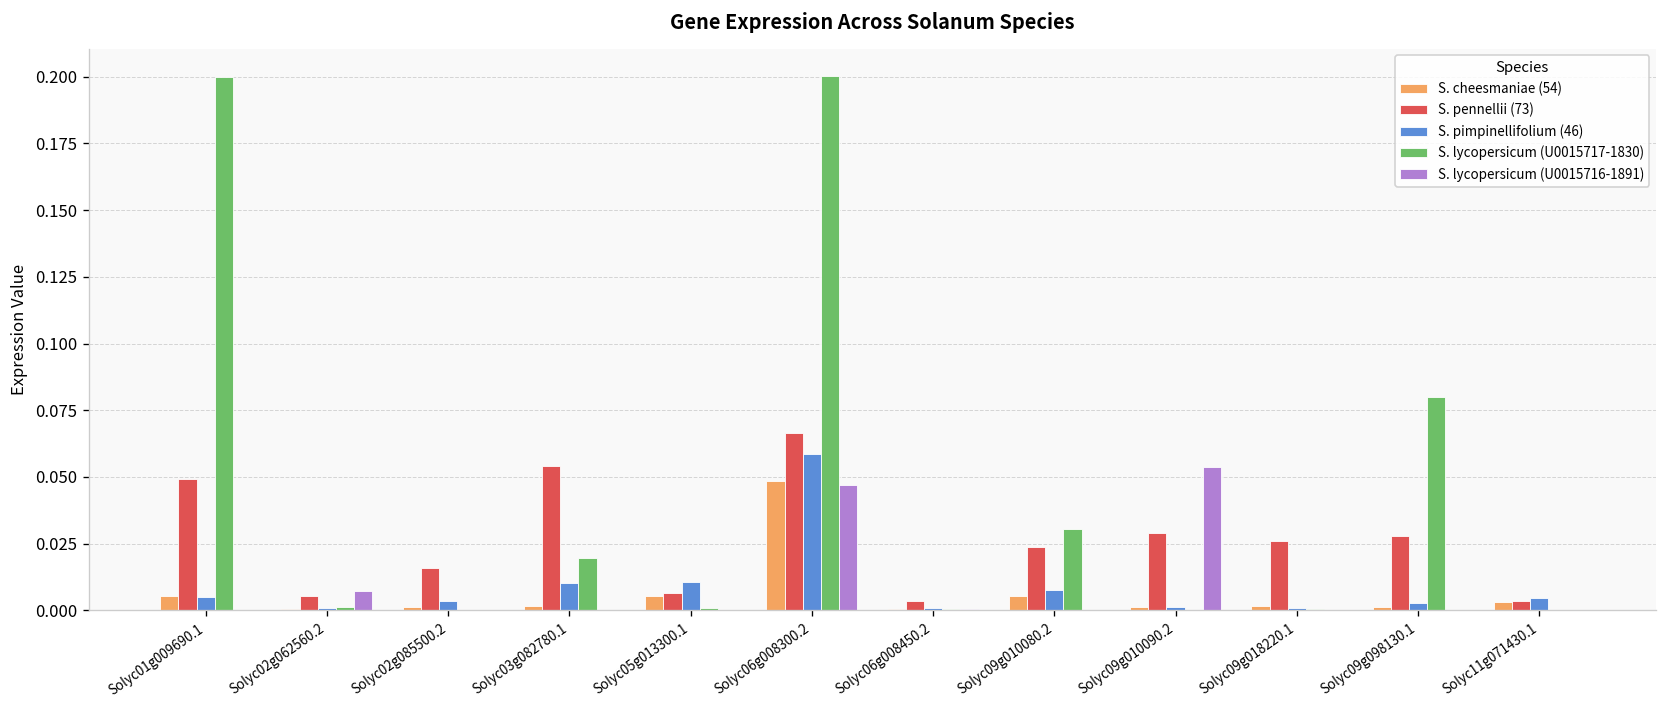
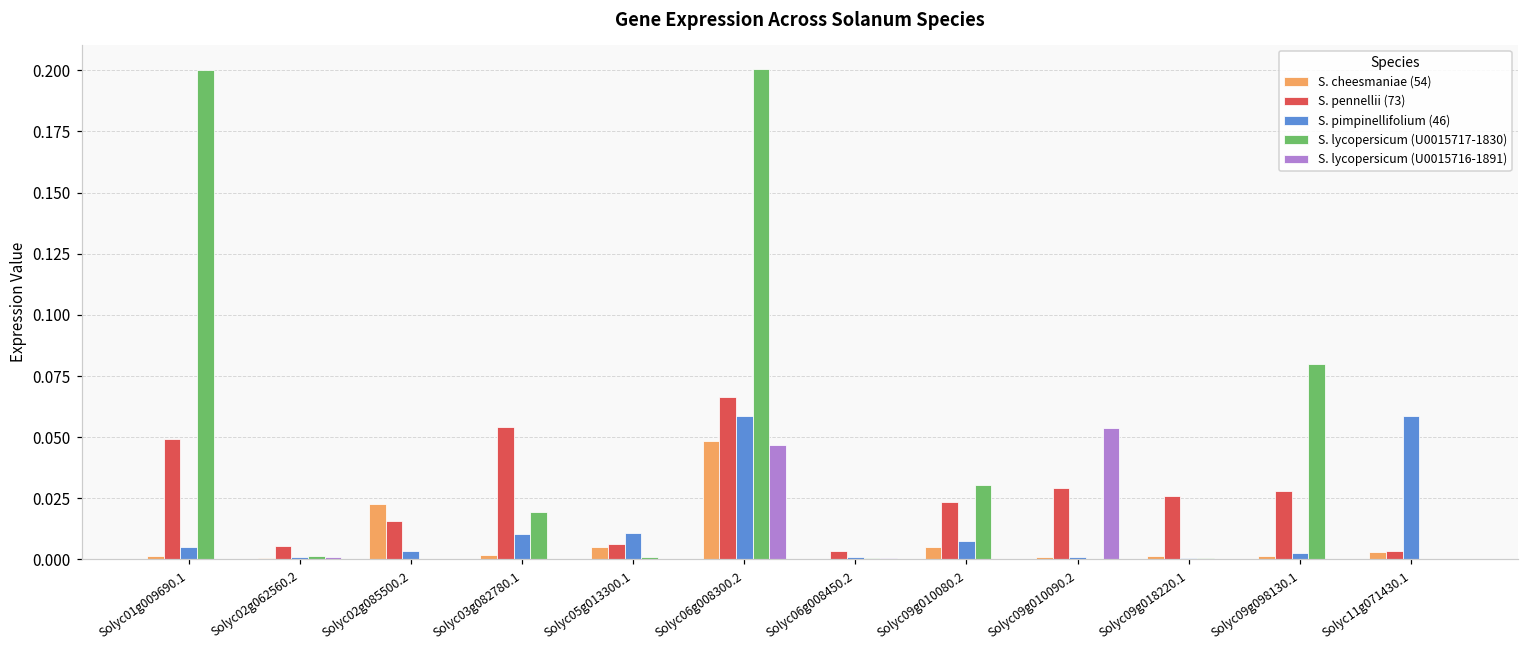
  {
    "S. cheesmaniae (54)": {
-     "Solyc01g009690.1": 0.005,
-     "Solyc02g085500.2": 0.001,
+     "Solyc01g009690.1": 0.002,
+     "Solyc02g085500.2": 0.023,
      "Solyc03g082780.1": 0.002,
      "Solyc05g013300.1": 0.005,
      "Solyc06g008300.2": 0.048,
      "Solyc09g010080.2": 0.005,
      "Solyc09g010090.2": 0.001,
      "Solyc09g018220.1": 0.002,
      "Solyc09g098130.1": 0.001,
      "Solyc11g071430.1": 0.003
    },
    "S. pennellii (73)": {
      "Solyc01g009690.1": 0.049,
      "Solyc02g062560.2": 0.005,
      "Solyc02g085500.2": 0.016,
      "Solyc03g082780.1": 0.054,
      "Solyc05g013300.1": 0.006,
      "Solyc06g008300.2": 0.066,
      "Solyc06g008450.2": 0.003,
      "Solyc09g010080.2": 0.024,
      "Solyc09g010090.2": 0.029,
      "Solyc09g018220.1": 0.026,
      "Solyc09g098130.1": 0.028,
      "Solyc11g071430.1": 0.004
    },
    "S. pimpinellifolium (46)": {
      "Solyc01g009690.1": 0.005,
      "Solyc02g085500.2": 0.004,
      "Solyc03g082780.1": 0.010,
      "Solyc05g013300.1": 0.011,
      "Solyc06g008300.2": 0.059,
      "Solyc09g010080.2": 0.008,
      "Solyc09g010090.2": 0.001,
      "Solyc09g098130.1": 0.003,
-     "Solyc11g071430.1": 0.005
+     "Solyc11g071430.1": 0.058
    },
    "S. lycopersicum (U0015717-1830)": {
      "Solyc01g009690.1": 0.200,
      "Solyc02g062560.2": 0.001,
      "Solyc02g085500.2": 0.000,
      "Solyc03g082780.1": 0.020,
      "Solyc06g008300.2": 0.200,
      "Solyc09g010080.2": 0.030,
      "Solyc09g010090.2": 0.000,
      "Solyc09g098130.1": 0.080,
      "Solyc11g071430.1": 0.000
    },
    "S. lycopersicum (U0015716-1891)": {
      "Solyc01g009690.1": 0.000,
-     "Solyc02g062560.2": 0.007,
+     "Solyc02g062560.2": 0.001,
      "Solyc02g085500.2": 0.000,
      "Solyc03g082780.1": 0.000,
      "Solyc05g013300.1": 0.000,
      "Solyc06g008300.2": 0.047,
      "Solyc09g010080.2": 0.000,
      "Solyc09g010090.2": 0.054,
      "Solyc09g018220.1": 0.000,
      "Solyc09g098130.1": 0.000
    }
  }
